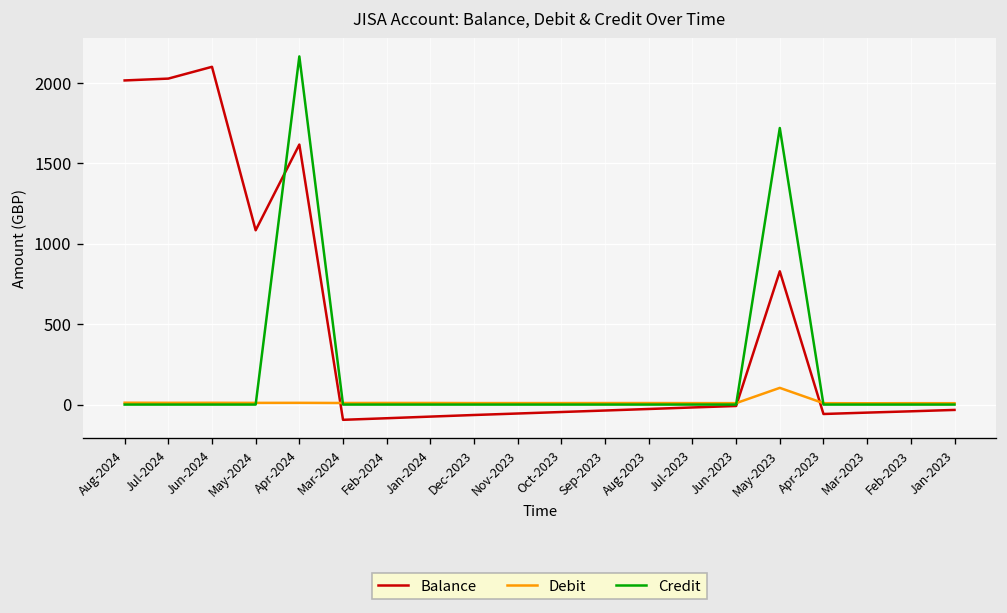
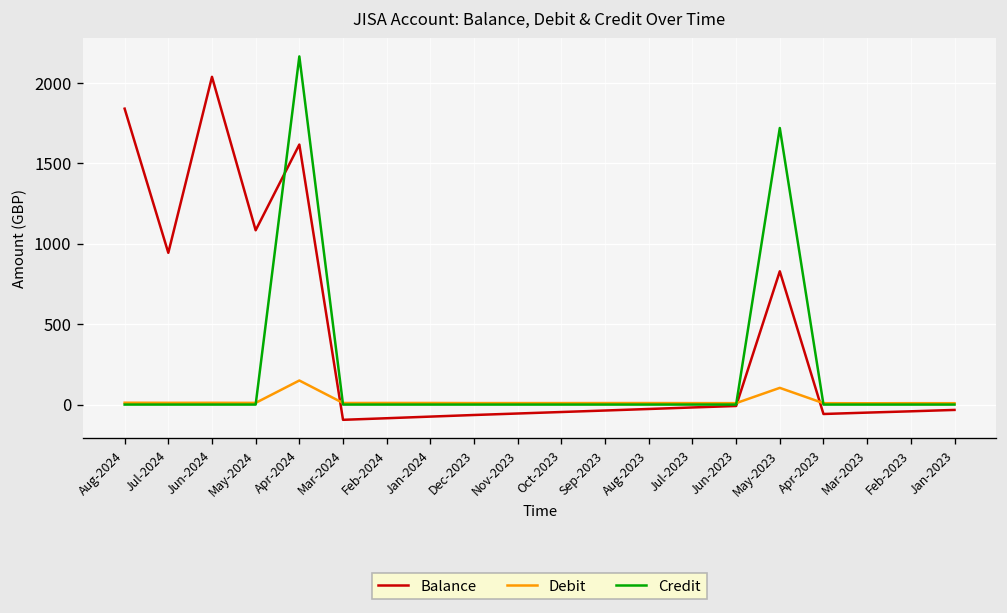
  {
    "Balance": {
-     "Aug-2024": 2010,
-     "Jul-2024": 2030,
-     "Jun-2024": 2100,
+     "Aug-2024": 1840,
+     "Jul-2024": 940,
+     "Jun-2024": 2040,
      "May-2024": 1080,
      "Apr-2024": 1620,
      "Mar-2024": -90,
      "Feb-2024": -90,
      "Jan-2024": -70,
      "Dec-2023": -60,
      "Nov-2023": -60,
      "Oct-2023": -50,
      "Sep-2023": -40,
      "Aug-2023": -30,
      "May-2023": 830,
      "Apr-2023": -60,
      "Mar-2023": -50,
      "Feb-2023": -40,
      "Jan-2023": -30
    },
    "Debit": {
-     "Apr-2024": 10,
+     "Apr-2024": 150,
      "May-2023": 100
    },
    "Credit": {
      "Apr-2024": 2160,
      "May-2023": 1720
    }
  }
